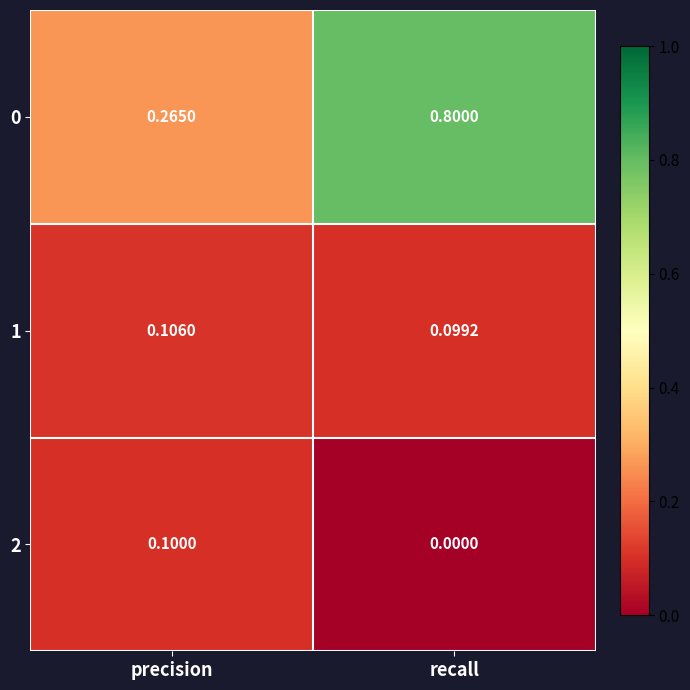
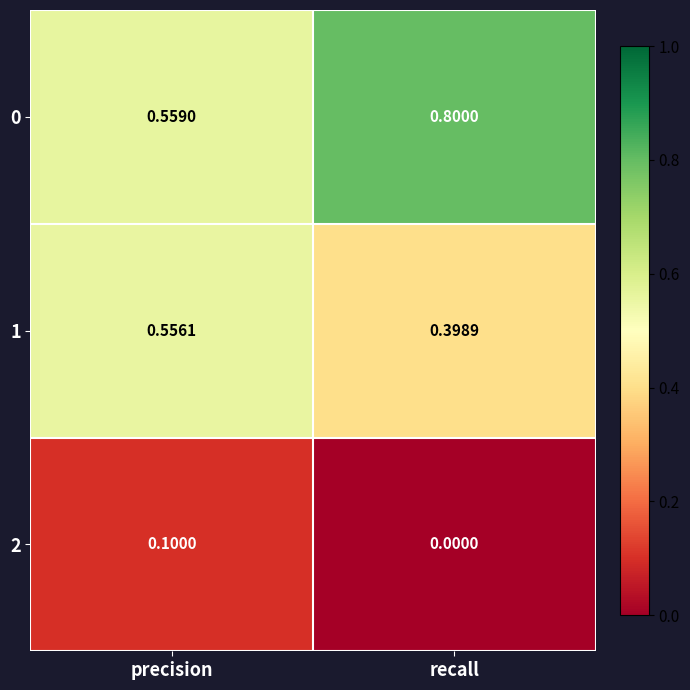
  {
    "0": {
-     "precision": 0.2650,
+     "precision": 0.5590,
      "recall": 0.8000
    },
    "1": {
-     "precision": 0.1060,
-     "recall": 0.0992
+     "precision": 0.5561,
+     "recall": 0.3989
    },
    "2": {
      "precision": 0.1000,
      "recall": 0.0000
    }
  }
